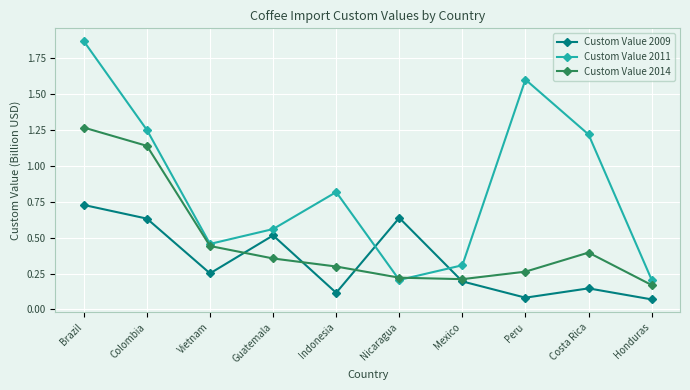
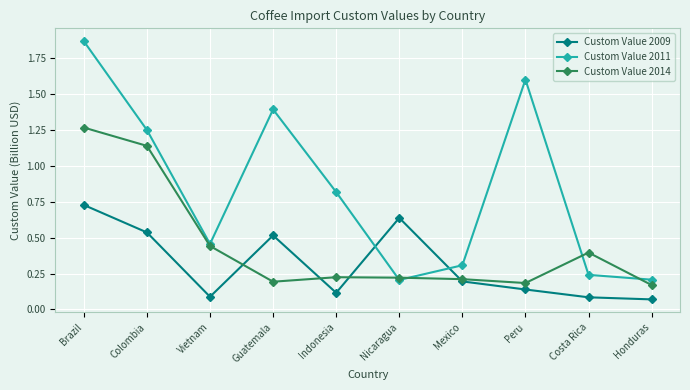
  {
    "Custom Value 2009": {
      "Brazil": 0.73,
-     "Colombia": 0.63,
-     "Vietnam": 0.25,
+     "Colombia": 0.54,
+     "Vietnam": 0.09,
      "Guatemala": 0.51,
      "Indonesia": 0.12,
      "Nicaragua": 0.64,
-     "Peru": 0.08,
-     "Costa Rica": 0.15,
+     "Peru": 0.14,
+     "Costa Rica": 0.08,
      "Honduras": 0.07
    },
    "Custom Value 2011": {
      "Brazil": 1.87,
      "Colombia": 1.25,
-     "Guatemala": 0.56,
+     "Guatemala": 1.39,
      "Indonesia": 0.82,
      "Mexico": 0.31,
      "Peru": 1.60,
-     "Costa Rica": 1.22,
+     "Costa Rica": 0.24,
      "Honduras": 0.21
    },
    "Custom Value 2014": {
      "Brazil": 1.26,
      "Colombia": 1.14,
-     "Guatemala": 0.35,
-     "Indonesia": 0.30,
-     "Peru": 0.26,
+     "Guatemala": 0.19,
+     "Indonesia": 0.22,
+     "Peru": 0.18,
      "Costa Rica": 0.40,
      "Honduras": 0.17
    }
  }
